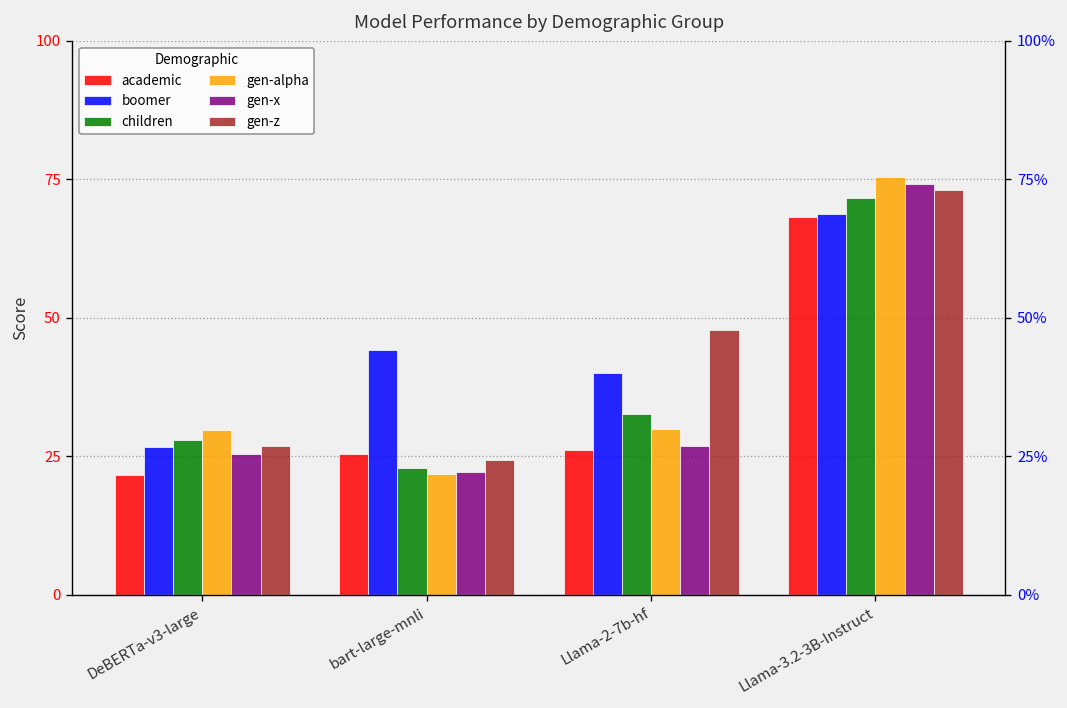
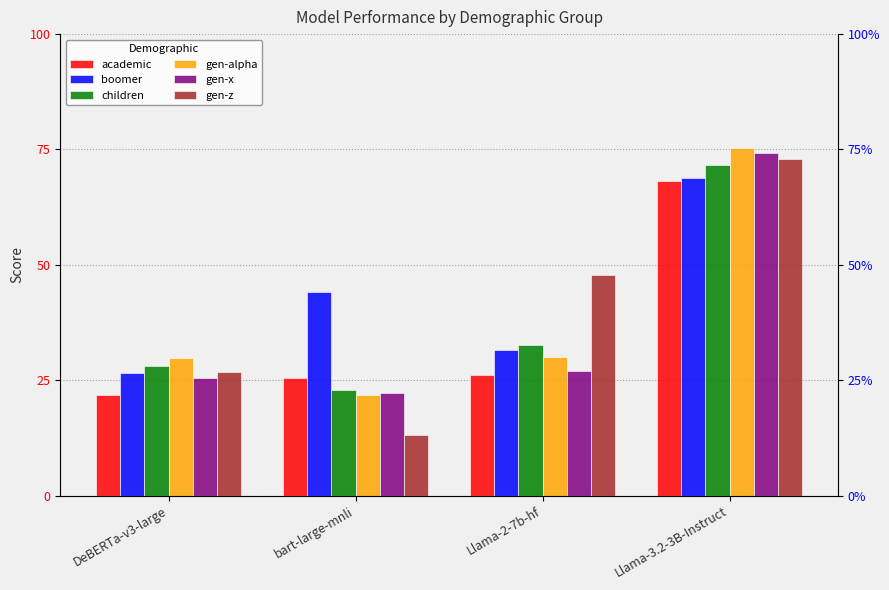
  {
    "academic": {
      "DeBERTa-v3-large": 22,
      "bart-large-mnli": 25,
      "Llama-2-7b-hf": 26,
      "Llama-3.2-3B-Instruct": 68
    },
    "boomer": {
      "DeBERTa-v3-large": 27,
      "bart-large-mnli": 44,
-     "Llama-2-7b-hf": 40,
+     "Llama-2-7b-hf": 32,
      "Llama-3.2-3B-Instruct": 69
    },
    "children": {
      "DeBERTa-v3-large": 28,
      "bart-large-mnli": 23,
      "Llama-2-7b-hf": 33,
      "Llama-3.2-3B-Instruct": 72
    },
    "gen-alpha": {
      "DeBERTa-v3-large": 30,
      "bart-large-mnli": 22,
      "Llama-2-7b-hf": 30,
      "Llama-3.2-3B-Instruct": 75
    },
    "gen-x": {
      "DeBERTa-v3-large": 25,
      "bart-large-mnli": 22,
      "Llama-2-7b-hf": 27,
      "Llama-3.2-3B-Instruct": 74
    },
    "gen-z": {
      "DeBERTa-v3-large": 27,
-     "bart-large-mnli": 24,
+     "bart-large-mnli": 13,
      "Llama-2-7b-hf": 48,
      "Llama-3.2-3B-Instruct": 73
    }
  }
